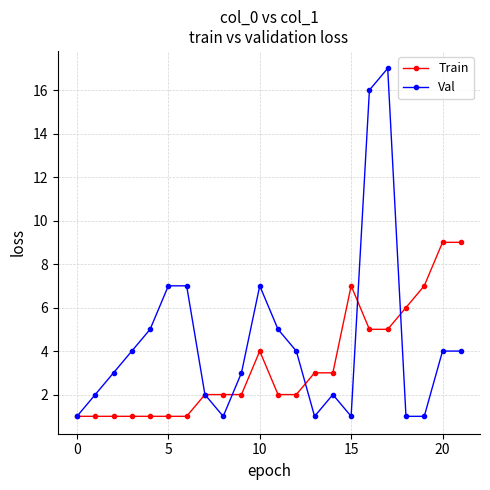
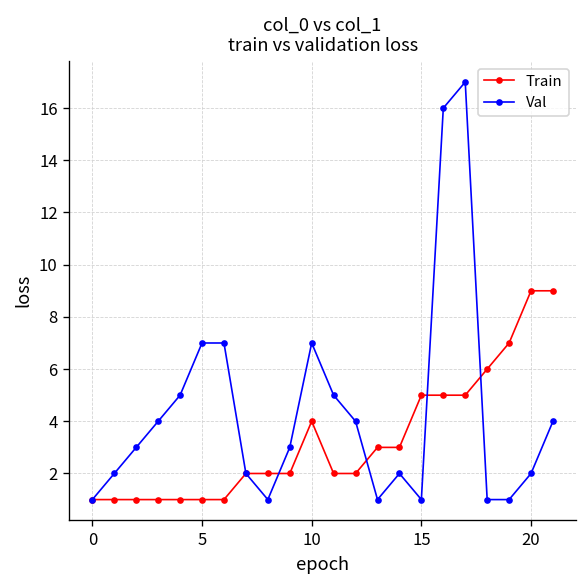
  {
    "Train": {
      "5": 1.0,
      "10": 4.0,
-     "15": 7.0,
+     "15": 5.0,
      "20": 9.0
    },
    "Val": {
      "5": 7.0,
      "10": 7.0,
      "15": 1.0,
-     "20": 4.0
+     "20": 2.0
    }
  }
